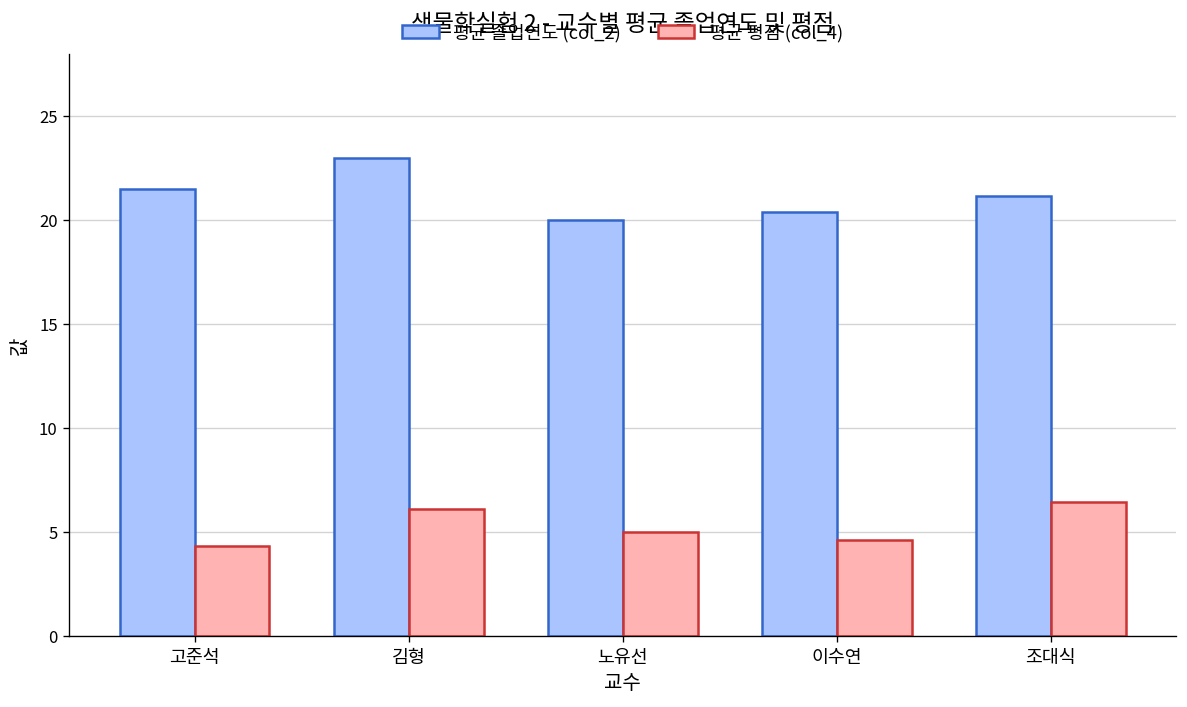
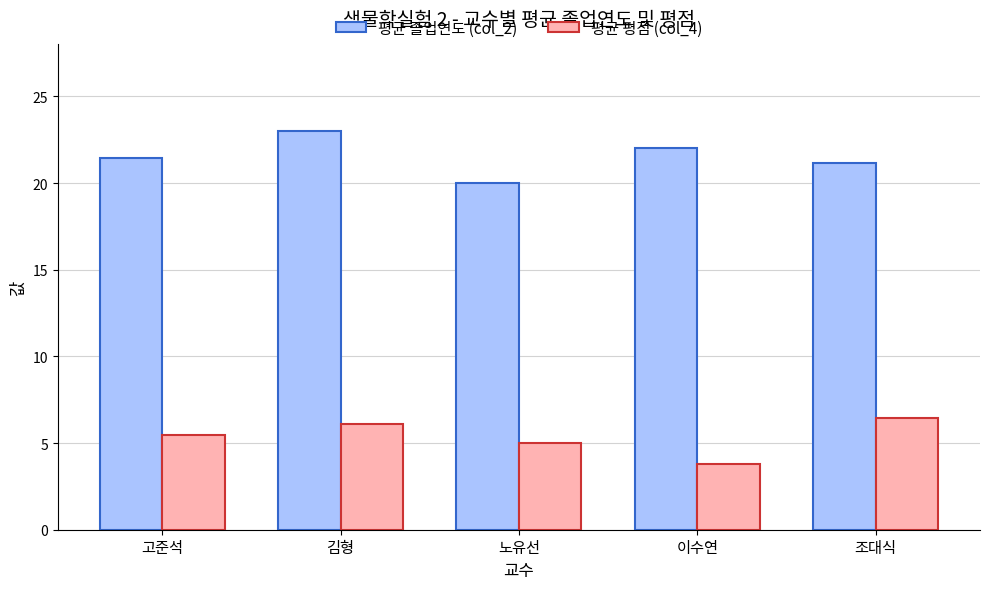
  {
    "평균 졸업연도 (col_2)": {
      "고준석": 21.5,
      "김형": 23.0,
      "노유선": 20.0,
-     "이수연": 20.4,
+     "이수연": 22.0,
      "조대식": 21.1
    },
    "평균 평점 (col_4)": {
-     "고준석": 4.3,
+     "고준석": 5.5,
      "김형": 6.1,
      "노유선": 5.0,
-     "이수연": 4.6,
+     "이수연": 3.8,
      "조대식": 6.4
    }
  }
